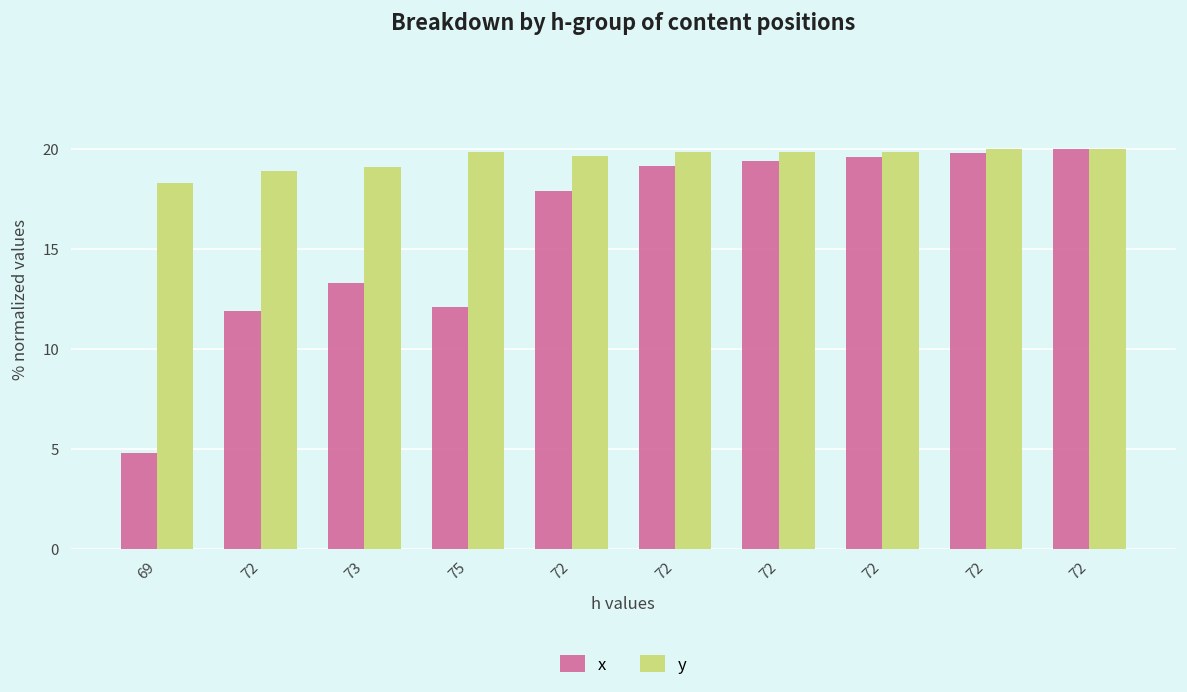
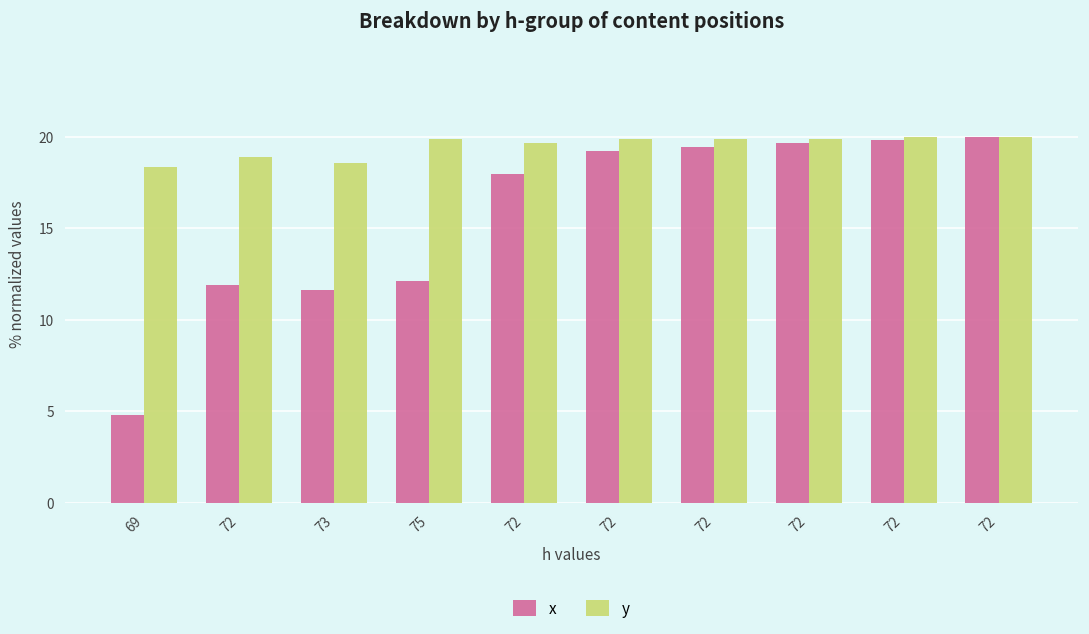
  {
    "x": {
      "69": 4.8,
-     "73": 13.3,
+     "73": 11.6,
      "75": 12.1
    },
    "y": {
      "69": 18.3,
-     "73": 19.1,
+     "73": 18.6,
      "75": 19.9
    }
  }
